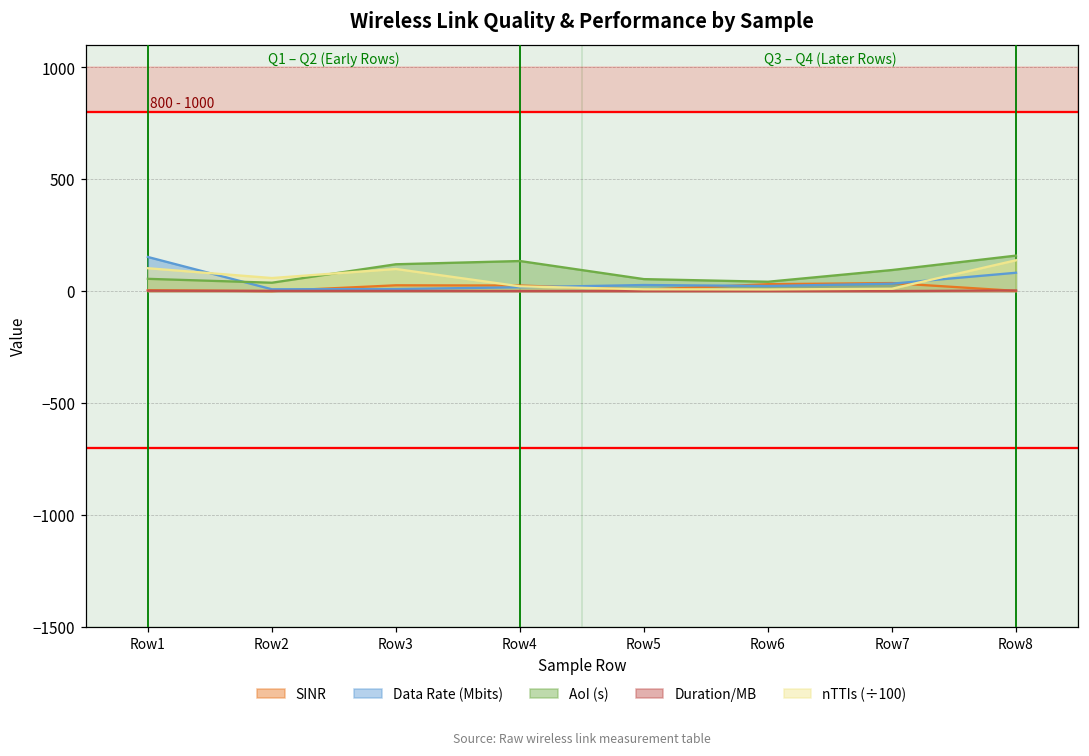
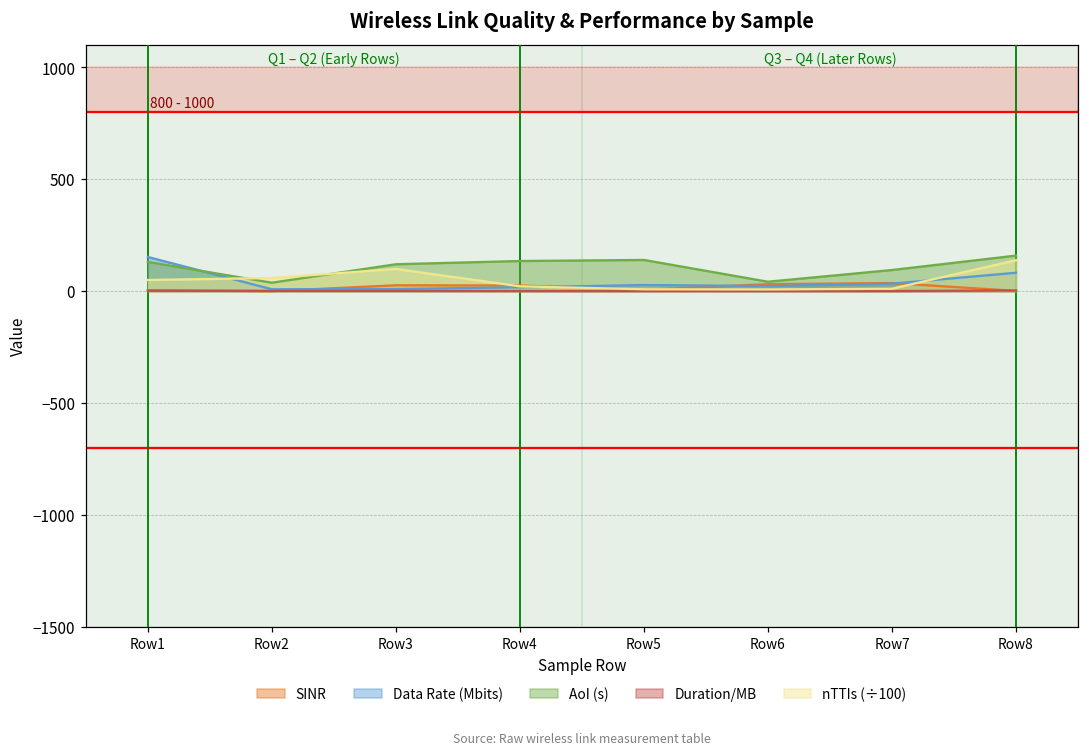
  {
    "Data Rate (Mbits)": {
      "Row1": 150,
      "Row5": 30,
      "Row8": 80
    },
    "AoI (s)": {
-     "Row1": 50,
+     "Row1": 130,
      "Row2": 40,
      "Row3": 120,
      "Row4": 130,
-     "Row5": 50,
+     "Row5": 140,
      "Row7": 90,
      "Row8": 160
    },
    "nTTIs (÷100)": {
-     "Row1": 100,
+     "Row1": 50,
      "Row2": 60,
      "Row3": 100,
      "Row8": 140
    }
  }
